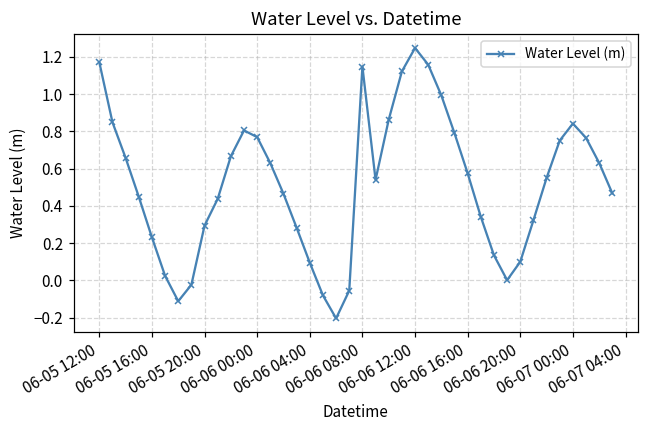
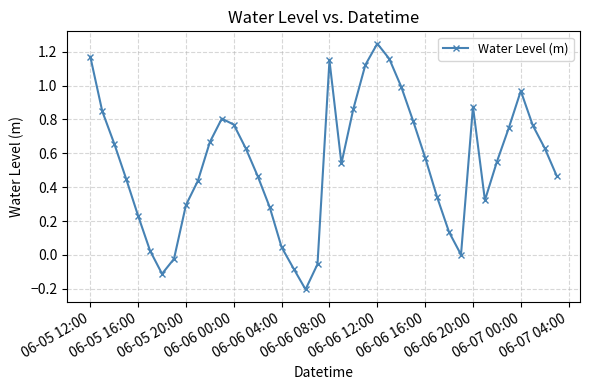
  {
    "06-05 12:00": 1.17,
    "06-05 16:00": 0.23,
    "06-05 20:00": 0.29,
    "06-06 00:00": 0.77,
-   "06-06 04:00": 0.09,
+   "06-06 04:00": 0.04,
    "06-06 08:00": 1.15,
    "06-06 12:00": 1.25,
    "06-06 16:00": 0.58,
-   "06-06 20:00": 0.10,
-   "06-07 00:00": 0.84
+   "06-06 20:00": 0.88,
+   "06-07 00:00": 0.97
  }
